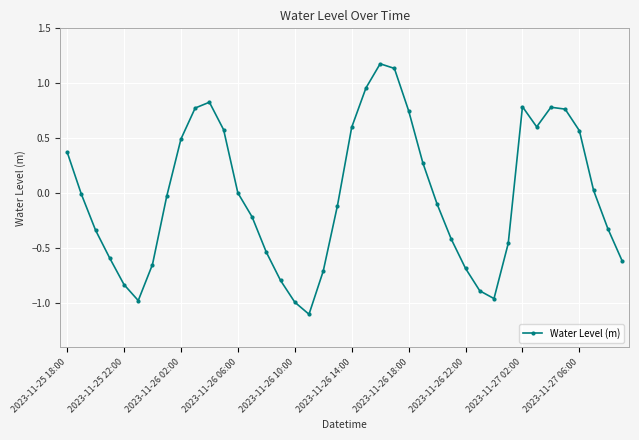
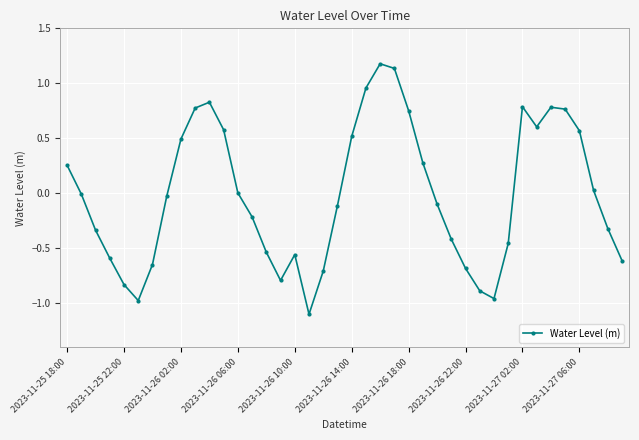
  {
-   "2023-11-25 18:00": 0.38,
+   "2023-11-25 18:00": 0.26,
    "2023-11-25 22:00": -0.83,
    "2023-11-26 02:00": 0.49,
    "2023-11-26 06:00": 0.00,
-   "2023-11-26 10:00": -0.99,
-   "2023-11-26 14:00": 0.60,
+   "2023-11-26 10:00": -0.56,
+   "2023-11-26 14:00": 0.52,
    "2023-11-26 18:00": 0.75,
    "2023-11-26 22:00": -0.68,
    "2023-11-27 02:00": 0.79,
    "2023-11-27 06:00": 0.57
  }
